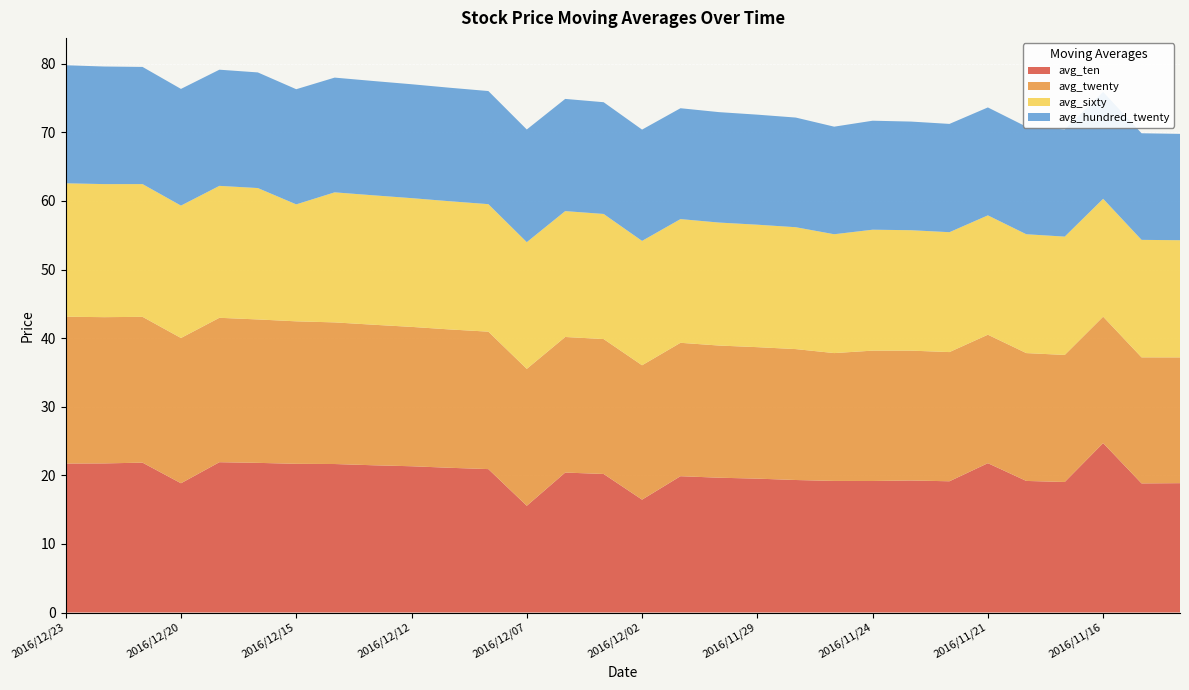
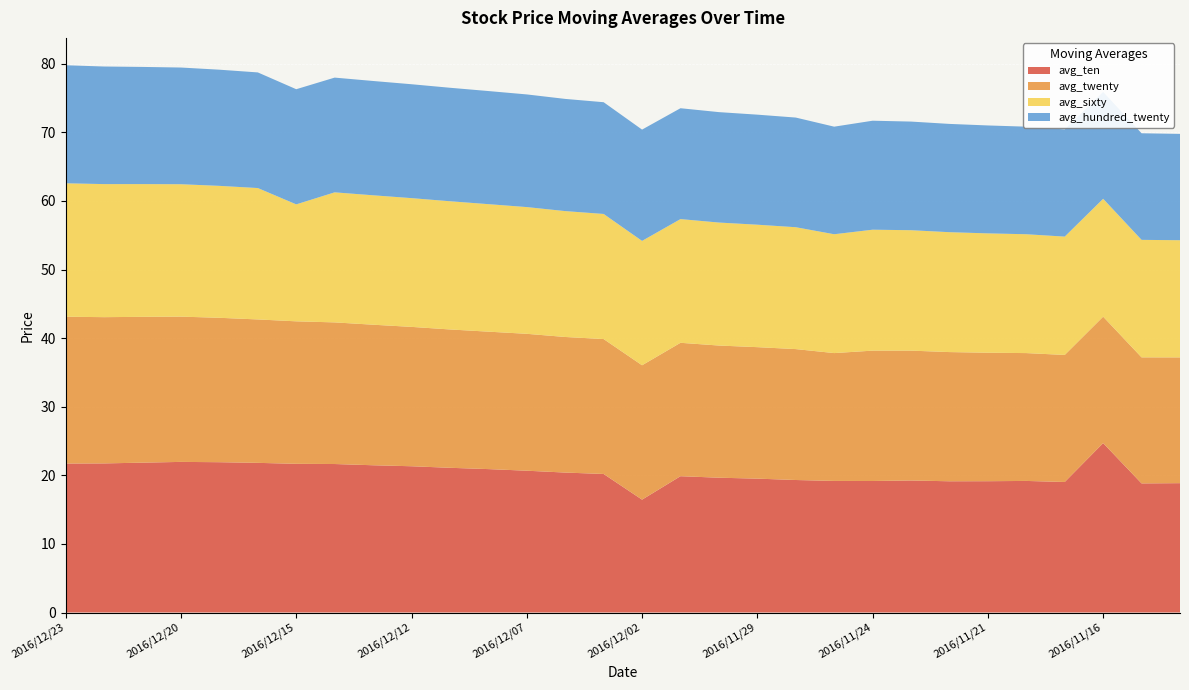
  {
    "avg_ten": {
      "2016/12/23": 22,
-     "2016/12/20": 19,
+     "2016/12/20": 22,
      "2016/12/15": 22,
      "2016/12/12": 21,
-     "2016/12/07": 16,
+     "2016/12/07": 21,
      "2016/12/02": 16,
      "2016/11/29": 20,
      "2016/11/24": 19,
-     "2016/11/21": 22,
+     "2016/11/21": 19,
      "2016/11/16": 25
    },
    "avg_twenty": {
      "2016/12/23": 21,
      "2016/12/20": 21,
      "2016/12/15": 21,
      "2016/12/12": 20,
      "2016/12/07": 20,
      "2016/12/02": 20,
      "2016/11/29": 19,
      "2016/11/24": 19,
      "2016/11/21": 19,
      "2016/11/16": 18
    },
    "avg_sixty": {
      "2016/12/23": 19,
      "2016/12/20": 19,
      "2016/12/15": 17,
      "2016/12/12": 19,
      "2016/12/07": 18,
      "2016/12/02": 18,
      "2016/11/29": 18,
      "2016/11/24": 18,
      "2016/11/21": 17,
      "2016/11/16": 17
    },
    "avg_hundred_twenty": {
      "2016/12/23": 17,
      "2016/12/20": 17,
      "2016/12/15": 17,
      "2016/12/12": 17,
      "2016/12/07": 16,
      "2016/12/02": 16,
      "2016/11/29": 16,
      "2016/11/24": 16,
      "2016/11/21": 16
    }
  }
